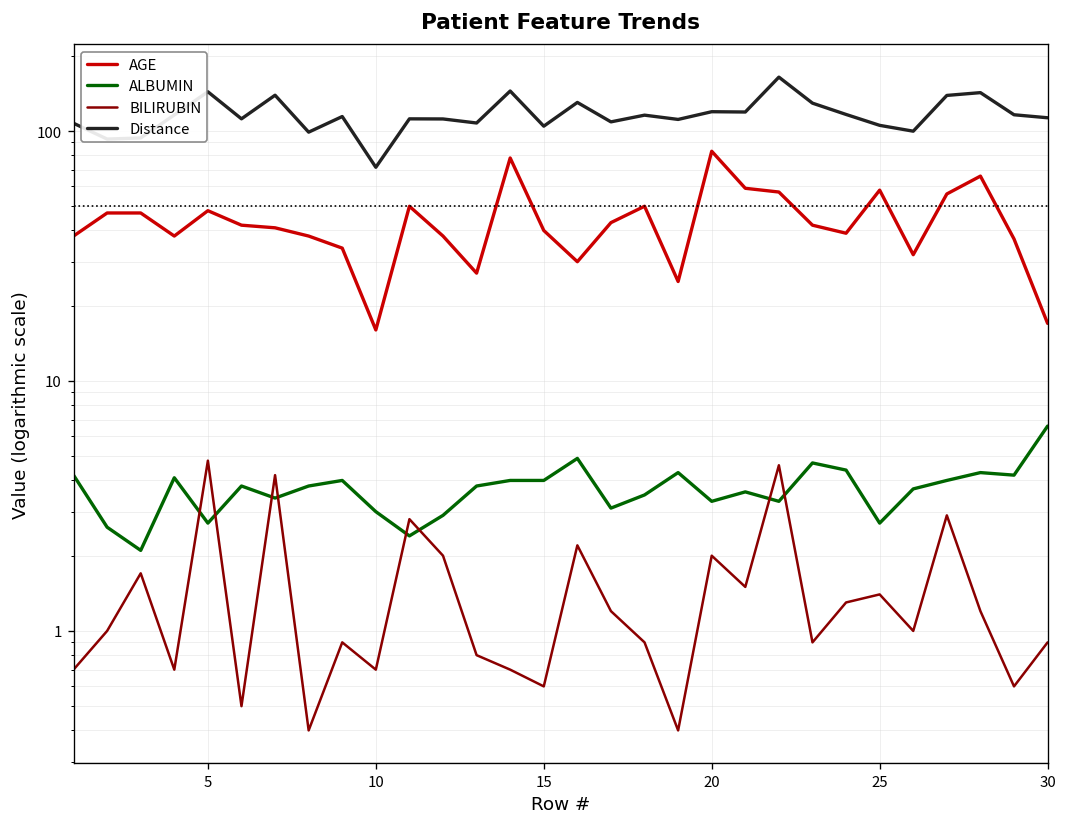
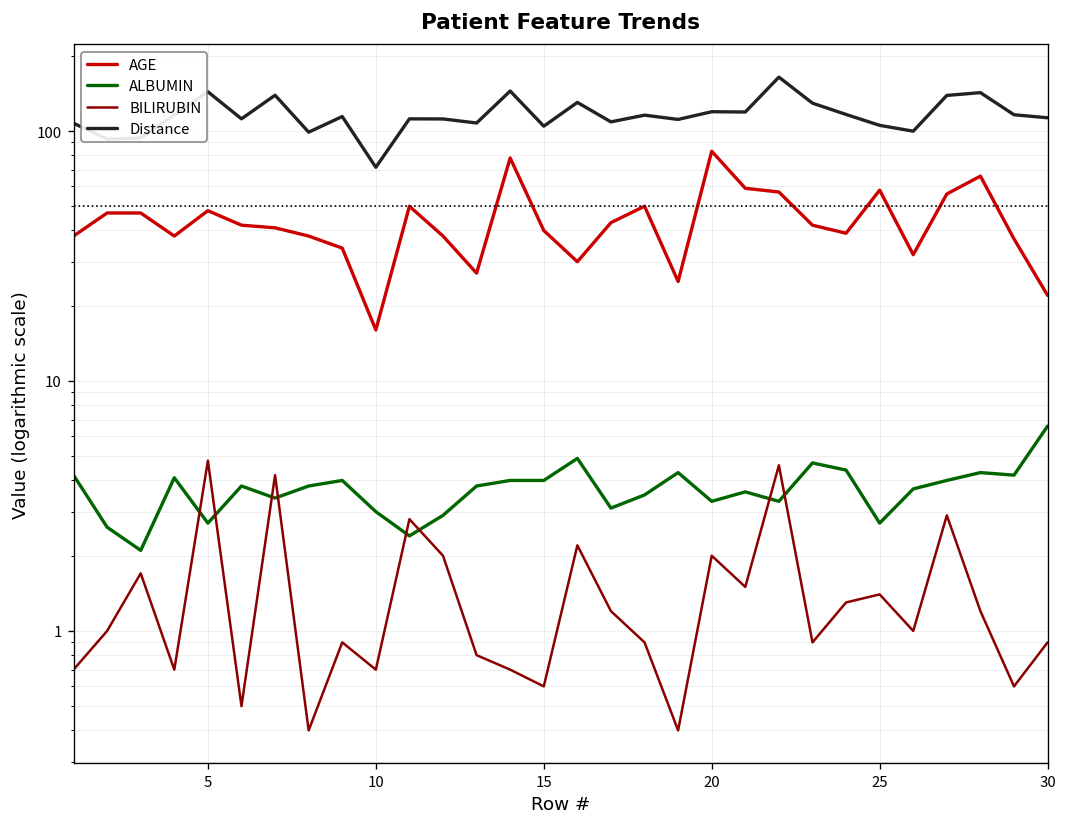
  {
    "AGE": {
      "5": 48,
      "10": 16,
      "15": 40,
      "20": 83,
      "25": 58,
-     "30": 17
+     "30": 22
    },
    "ALBUMIN": {
      "5": 2.7,
      "10": 3,
      "15": 4,
      "20": 3.3,
      "25": 2.7,
      "30": 6.6
    },
    "BILIRUBIN": {
      "5": 4.8,
      "10": 0.70,
      "15": 0.60,
      "20": 2,
      "25": 1.4,
      "30": 0.90
    },
    "Distance": {
      "5": 140,
      "10": 72,
      "15": 100,
      "20": 120,
      "25": 110,
      "30": 110
    }
  }
